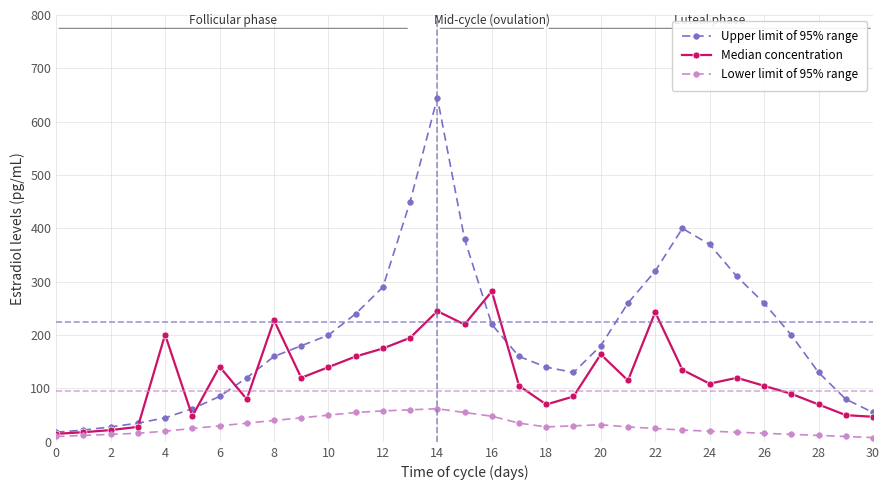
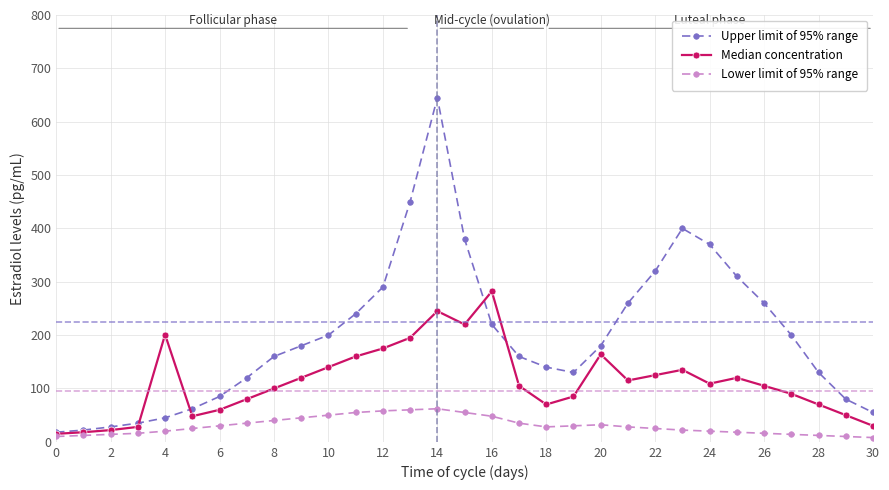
  {
    "Upper limit of 95% range": {
      "2": 30,
      "4": 50,
      "6": 90,
      "8": 160,
      "10": 200,
      "12": 290,
      "14": 650,
      "16": 220,
      "18": 140,
      "20": 180,
      "22": 320,
      "24": 370,
      "26": 260,
      "28": 130,
      "30": 60
    },
    "Median concentration": {
      "2": 20,
      "4": 200,
-     "6": 140,
-     "8": 230,
+     "6": 60,
+     "8": 100,
      "10": 140,
      "12": 180,
      "14": 250,
      "16": 280,
      "18": 70,
      "20": 160,
-     "22": 240,
+     "22": 130,
      "24": 110,
      "26": 110,
      "28": 70,
-     "30": 50
+     "30": 30
    },
    "Lower limit of 95% range": {
      "0": 10,
      "2": 10,
      "4": 20,
      "6": 30,
      "8": 40,
      "10": 50,
      "12": 60,
      "14": 60,
      "16": 50,
      "18": 30,
      "20": 30,
      "22": 30,
      "24": 20,
      "26": 20,
      "28": 10,
      "30": 10
    }
  }
